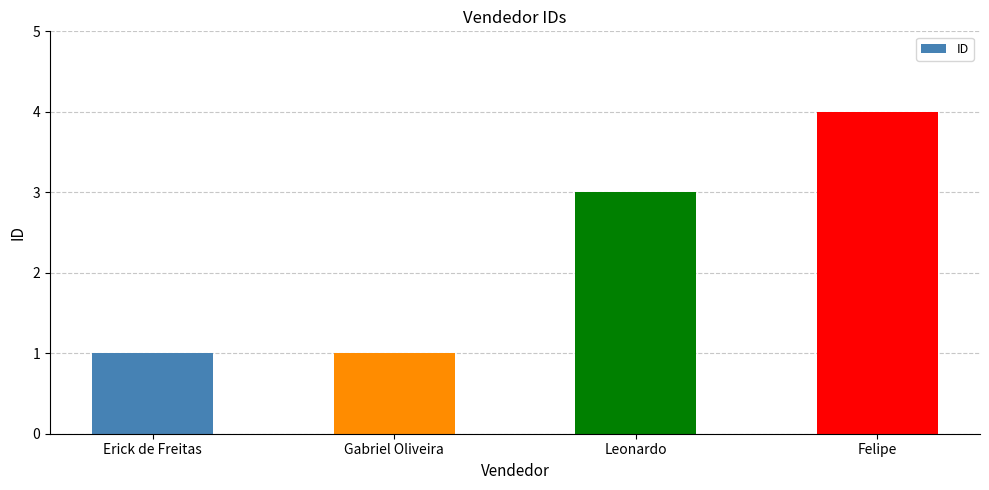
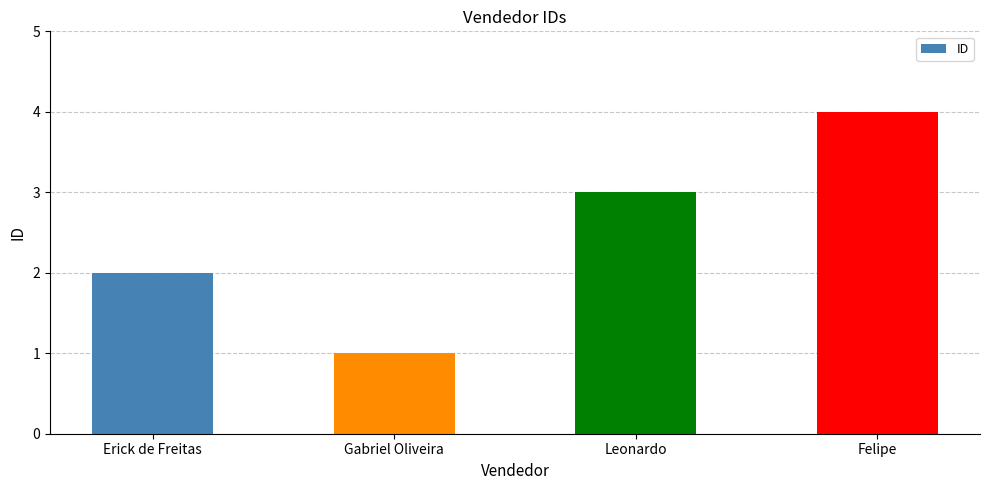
  {
-   "Erick de Freitas": 1,
+   "Erick de Freitas": 2,
    "Gabriel Oliveira": 1,
    "Leonardo": 3,
    "Felipe": 4
  }
